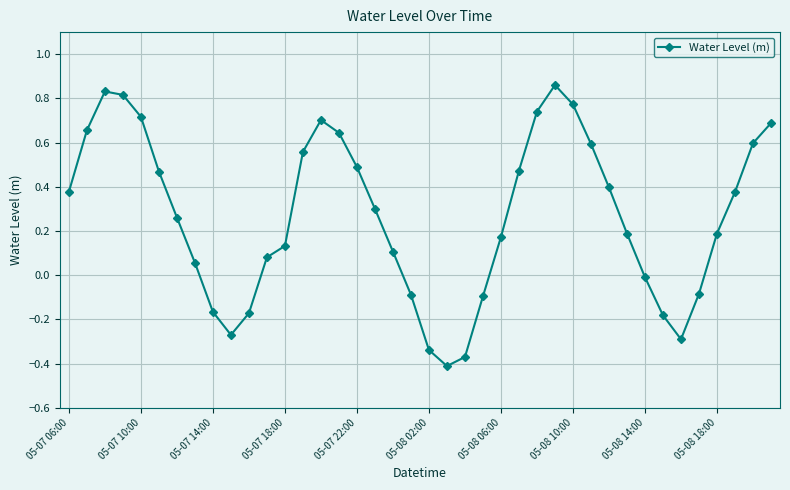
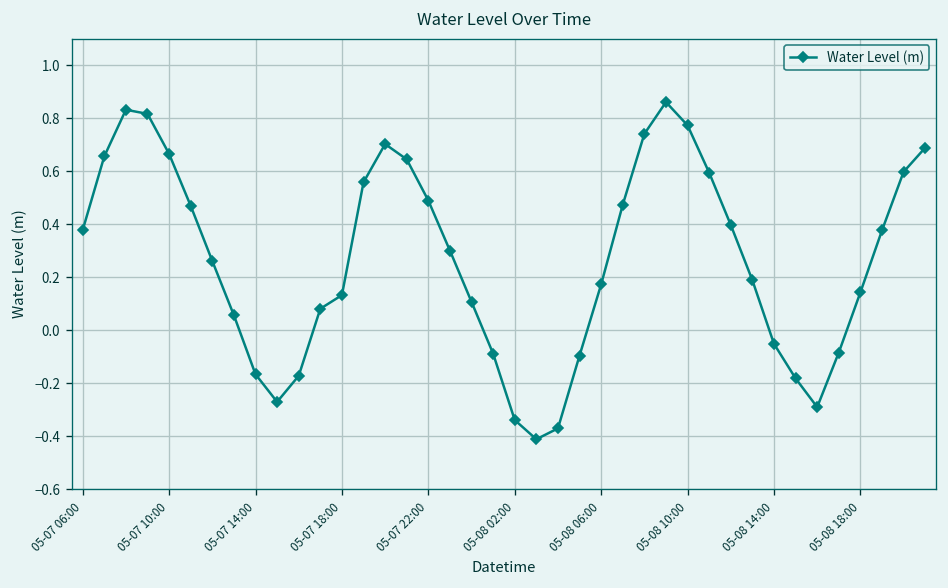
  {
    "05-07 06:00": 0.38,
-   "05-07 10:00": 0.72,
+   "05-07 10:00": 0.66,
    "05-07 14:00": -0.17,
    "05-07 18:00": 0.13,
    "05-07 22:00": 0.49,
    "05-08 02:00": -0.34,
    "05-08 06:00": 0.17,
    "05-08 10:00": 0.77,
-   "05-08 14:00": -0.01,
-   "05-08 18:00": 0.19
+   "05-08 14:00": -0.05,
+   "05-08 18:00": 0.14
  }
